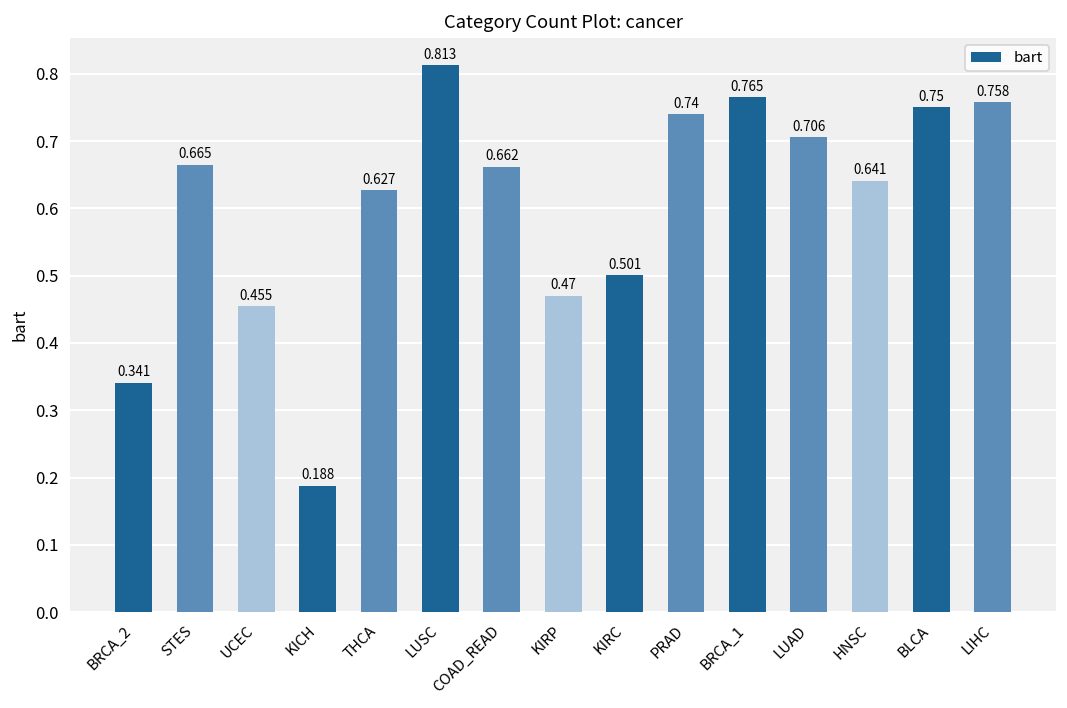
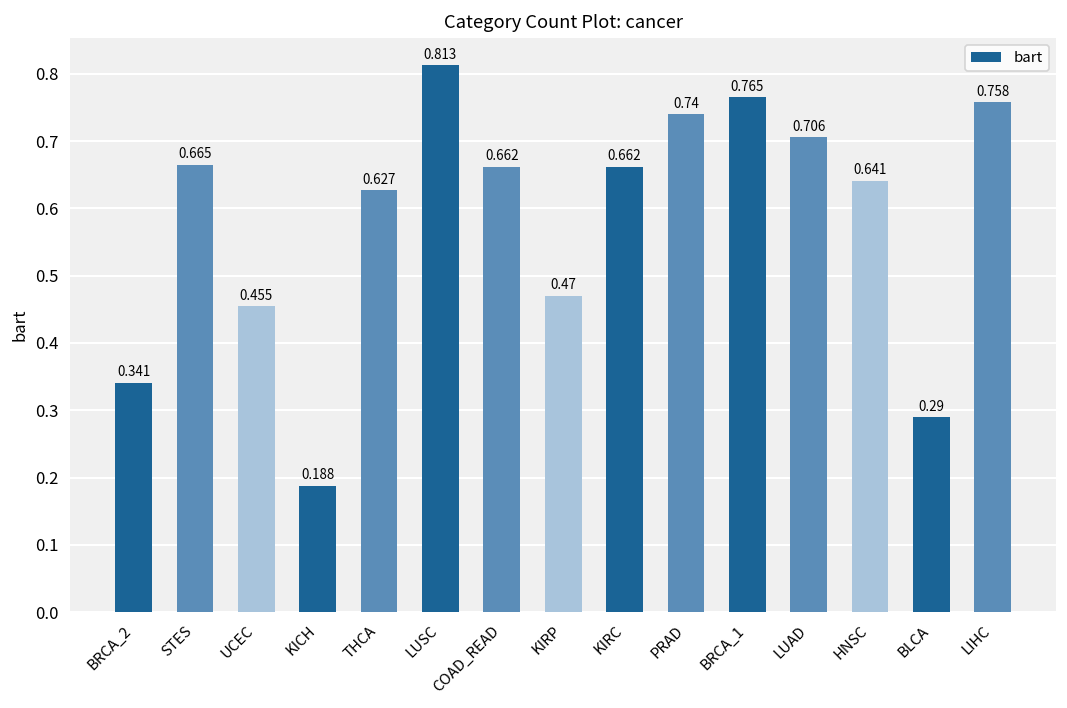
  {
    "BRCA_2": 0.341,
    "STES": 0.665,
    "UCEC": 0.455,
    "KICH": 0.188,
    "THCA": 0.627,
    "LUSC": 0.813,
    "COAD_READ": 0.662,
    "KIRP": 0.47,
-   "KIRC": 0.501,
+   "KIRC": 0.662,
    "PRAD": 0.74,
    "BRCA_1": 0.765,
    "LUAD": 0.706,
    "HNSC": 0.641,
-   "BLCA": 0.75,
+   "BLCA": 0.29,
    "LIHC": 0.758
  }
